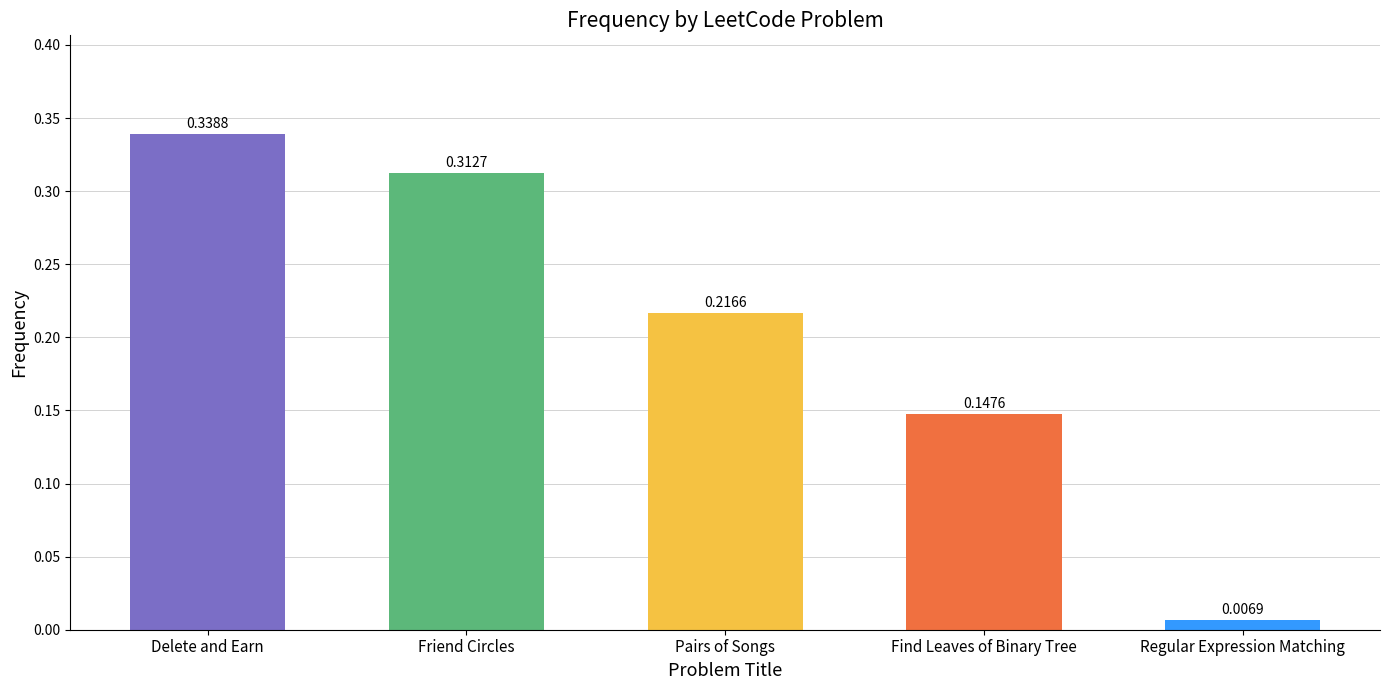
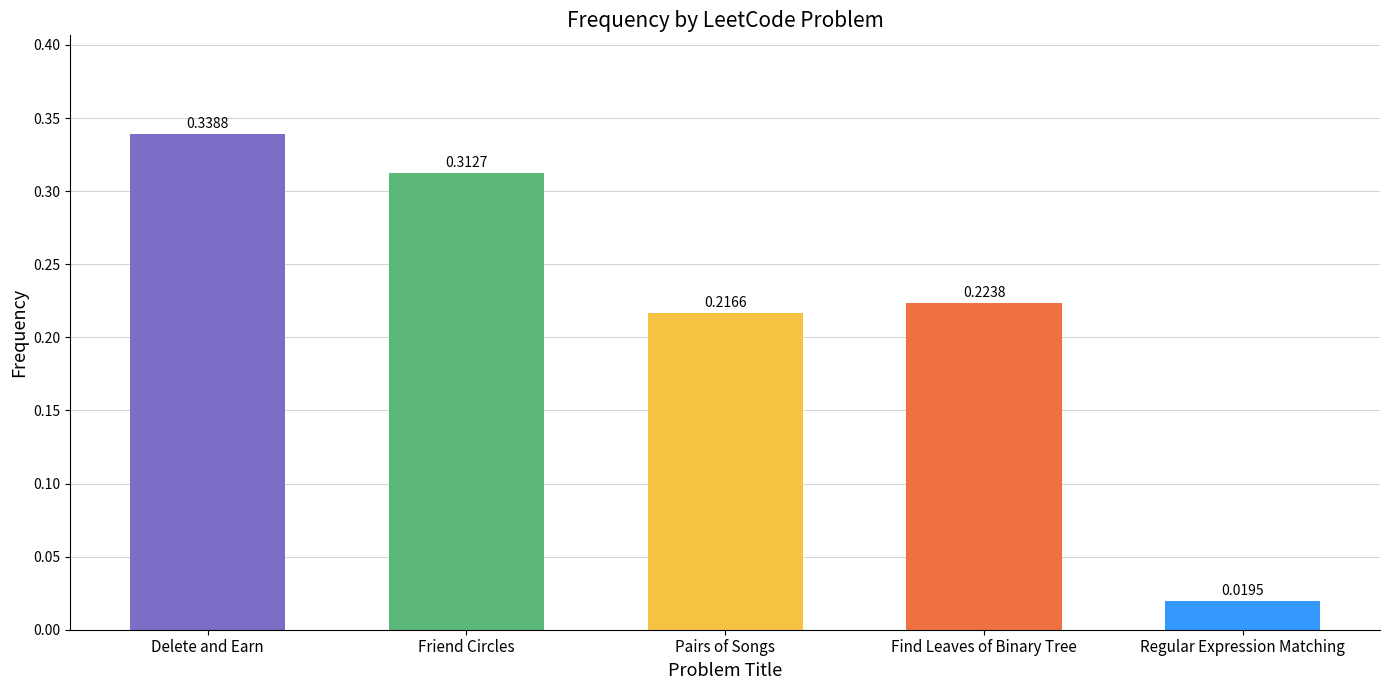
  {
    "Delete and Earn": 0.3388,
    "Friend Circles": 0.3127,
    "Pairs of Songs": 0.2166,
-   "Find Leaves of Binary Tree": 0.1476,
-   "Regular Expression Matching": 0.0069
+   "Find Leaves of Binary Tree": 0.2238,
+   "Regular Expression Matching": 0.0195
  }
